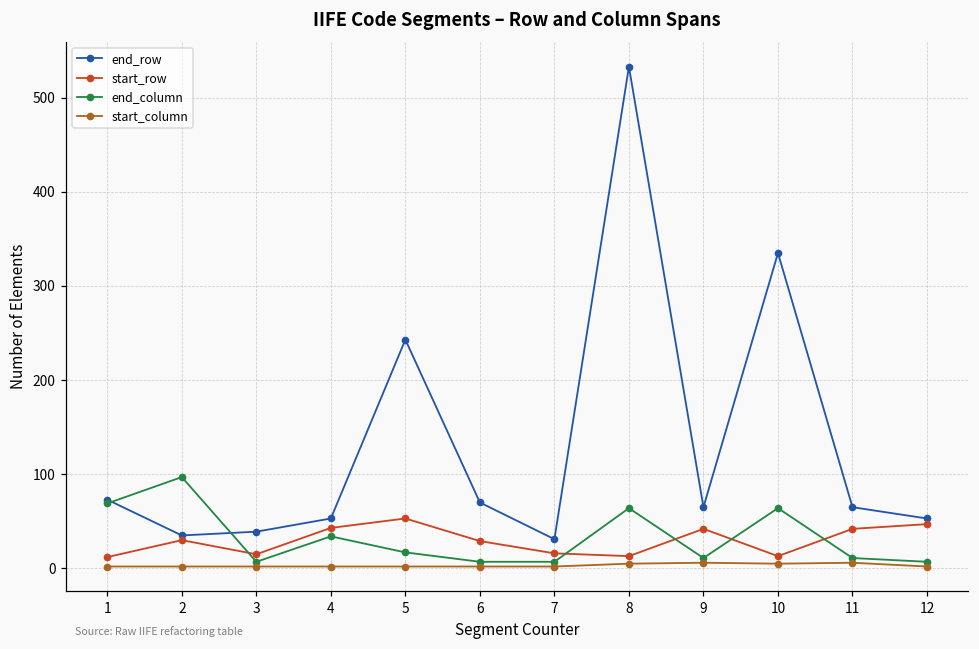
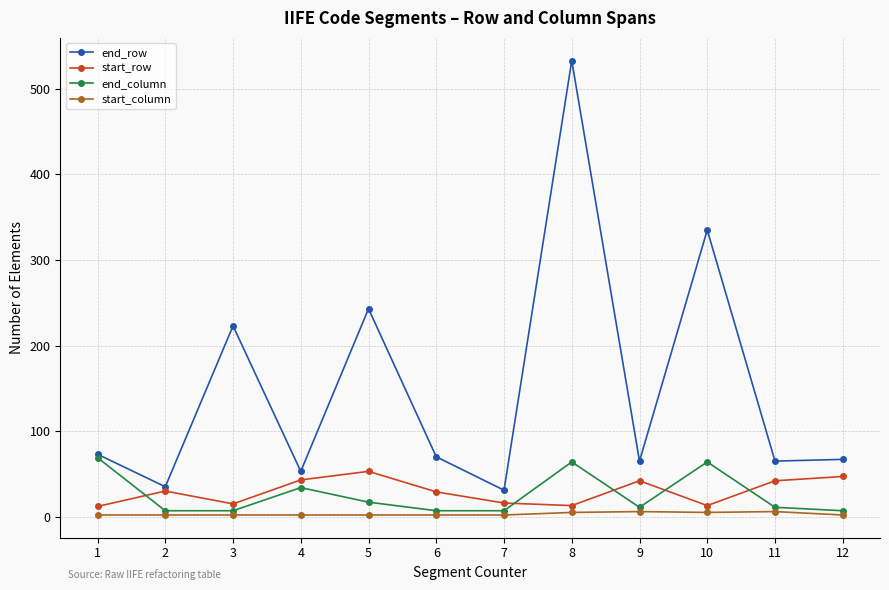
  {
    "end_row": {
      "1": 70,
      "2": 40,
-     "3": 40,
+     "3": 220,
      "4": 50,
      "5": 240,
      "6": 70,
      "7": 30,
      "8": 530,
      "9": 70,
      "10": 340,
      "11": 70,
-     "12": 50
+     "12": 70
    },
    "end_column": {
      "1": 70,
-     "2": 100,
+     "2": 10,
      "3": 10,
      "4": 30,
      "5": 20,
      "6": 10,
      "7": 10,
      "8": 60,
      "9": 10,
      "10": 60,
      "11": 10,
      "12": 10
    }
  }
